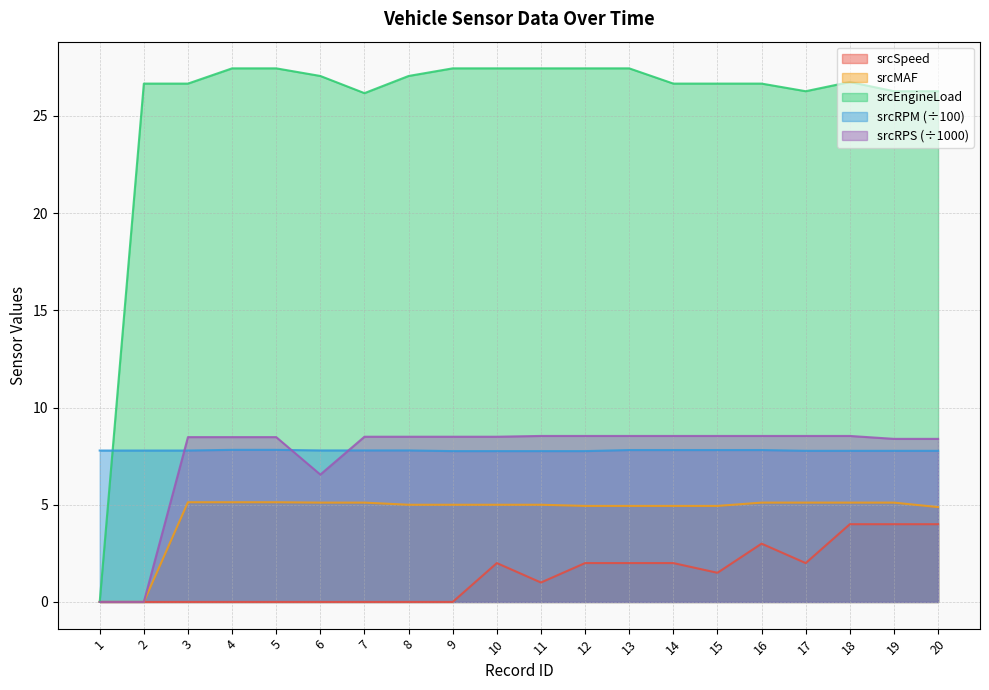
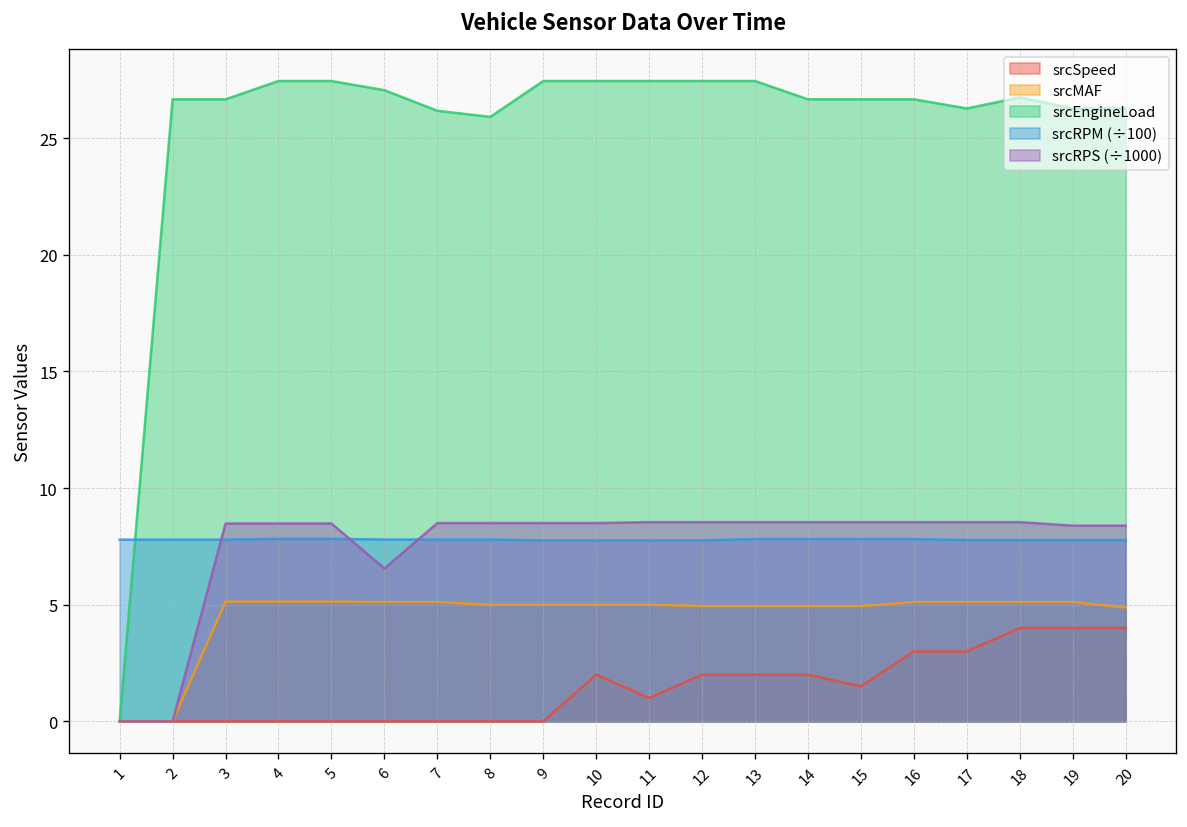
  {
    "srcSpeed": {
      "3": 0,
      "4": 0,
      "5": 0,
      "6": 0,
      "7": 0,
      "8": 0,
      "9": 0,
      "10": 2,
      "11": 1,
      "12": 2,
      "13": 2,
      "14": 2,
      "15": 1.5,
      "16": 3,
-     "17": 2,
+     "17": 3,
      "18": 4,
      "19": 4,
      "20": 4
    },
    "srcMAF": {
      "3": 5.1,
      "4": 5.1,
      "5": 5.1,
      "6": 5.1,
      "7": 5.1,
      "8": 5.0,
      "9": 5.0,
      "10": 5.0,
      "11": 5.0,
      "12": 4.9,
      "13": 4.9,
      "14": 4.9,
      "15": 4.9,
      "16": 5.1,
      "17": 5.1,
      "18": 5.1,
      "19": 5.1,
      "20": 4.9
    },
    "srcEngineLoad": {
      "2": 26.7,
      "3": 26.7,
      "4": 27.5,
      "5": 27.5,
      "6": 27.1,
      "7": 26.2,
-     "8": 27.1,
+     "8": 25.9,
      "9": 27.5,
      "10": 27.5,
      "11": 27.5,
      "12": 27.5,
      "13": 27.5,
      "14": 26.7,
      "15": 26.7,
      "16": 26.7,
      "17": 26.3
    },
    "srcRPM (÷100)": {
      "1": 7.8,
      "2": 7.8,
      "3": 7.8,
      "4": 7.8,
      "5": 7.8,
      "6": 7.8,
      "7": 7.8,
      "8": 7.8,
      "9": 7.8,
      "10": 7.8,
      "11": 7.8,
      "12": 7.8,
      "13": 7.8,
      "14": 7.8,
      "15": 7.8,
      "16": 7.8,
      "17": 7.8,
      "18": 7.8,
      "19": 7.8,
      "20": 7.8
    },
    "srcRPS (÷1000)": {
      "3": 8.5,
      "4": 8.5,
      "5": 8.5,
      "6": 6.6,
      "7": 8.5,
      "8": 8.5,
      "9": 8.5,
      "10": 8.5,
      "11": 8.5,
      "12": 8.5,
      "13": 8.5,
      "14": 8.5,
      "15": 8.5,
      "16": 8.5,
      "17": 8.5,
      "18": 8.5,
      "19": 8.4,
      "20": 8.4
    }
  }
